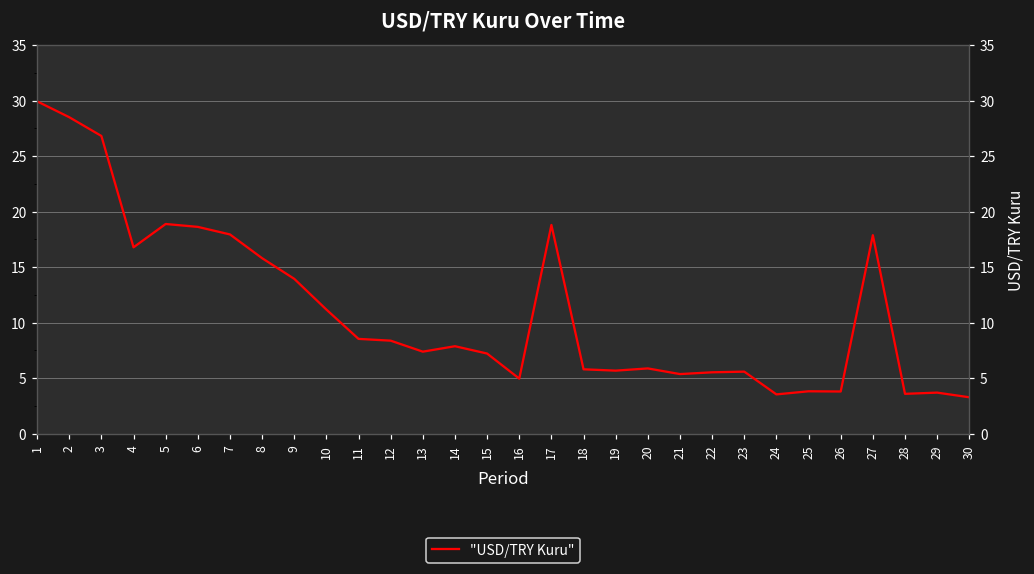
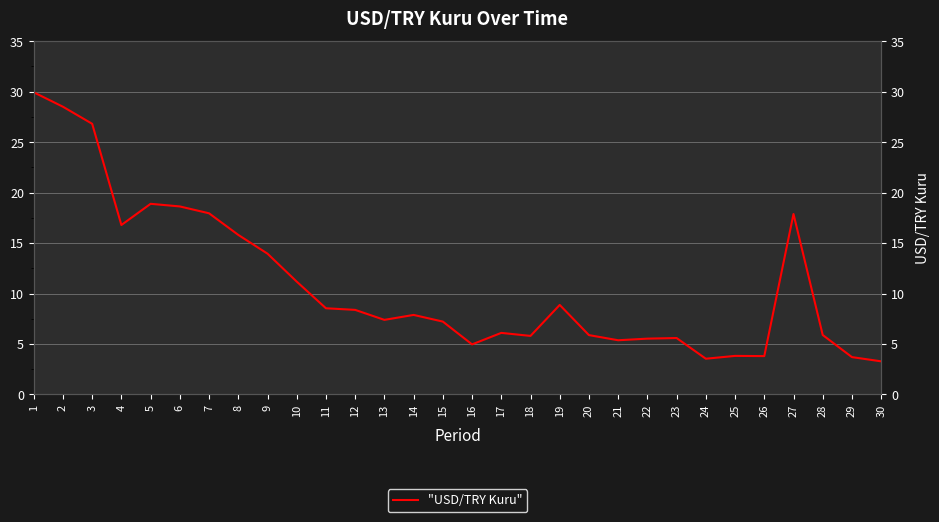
  {
    "1": 29.9,
    "2": 28.5,
    "3": 26.8,
    "4": 16.8,
    "5": 18.9,
    "6": 18.6,
    "7": 18.0,
    "8": 15.8,
    "9": 14.0,
    "10": 11.2,
    "11": 8.5,
    "12": 8.4,
    "13": 7.4,
    "14": 7.9,
    "15": 7.2,
    "16": 5.0,
-   "17": 18.8,
+   "17": 6.1,
    "18": 5.8,
-   "19": 5.7,
+   "19": 8.9,
    "20": 5.9,
    "21": 5.4,
    "22": 5.5,
    "23": 5.6,
    "24": 3.5,
    "25": 3.8,
    "26": 3.8,
    "27": 17.9,
-   "28": 3.6,
+   "28": 5.9,
    "29": 3.7,
    "30": 3.3
  }
